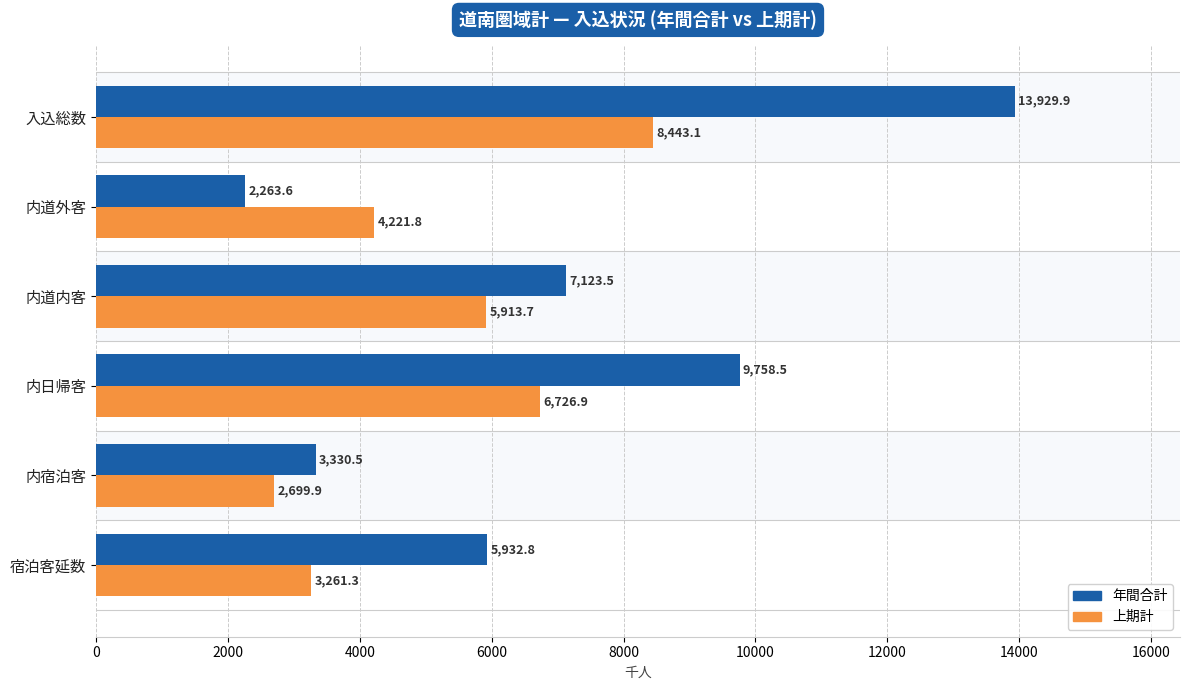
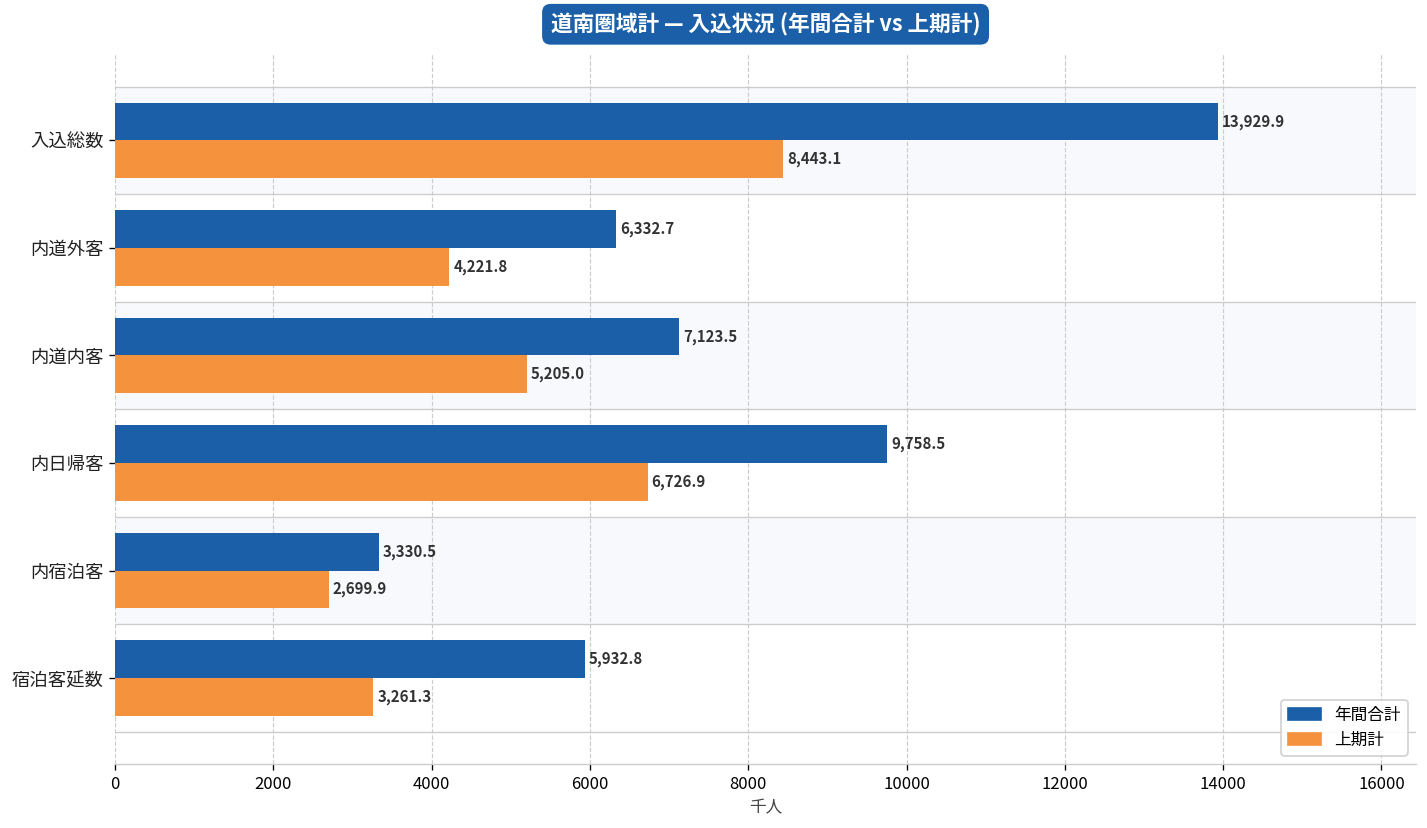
  {
    "年間合計": {
      "入込総数": "13,929.9",
-     "内道外客": "2,263.6",
+     "内道外客": "6,332.7",
      "内道内客": "7,123.5",
      "内日帰客": "9,758.5",
      "内宿泊客": "3,330.5",
      "宿泊客延数": "5,932.8"
    },
    "上期計": {
      "入込総数": "8,443.1",
      "内道外客": "4,221.8",
-     "内道内客": "5,913.7",
+     "内道内客": "5,205.0",
      "内日帰客": "6,726.9",
      "内宿泊客": "2,699.9",
      "宿泊客延数": "3,261.3"
    }
  }
